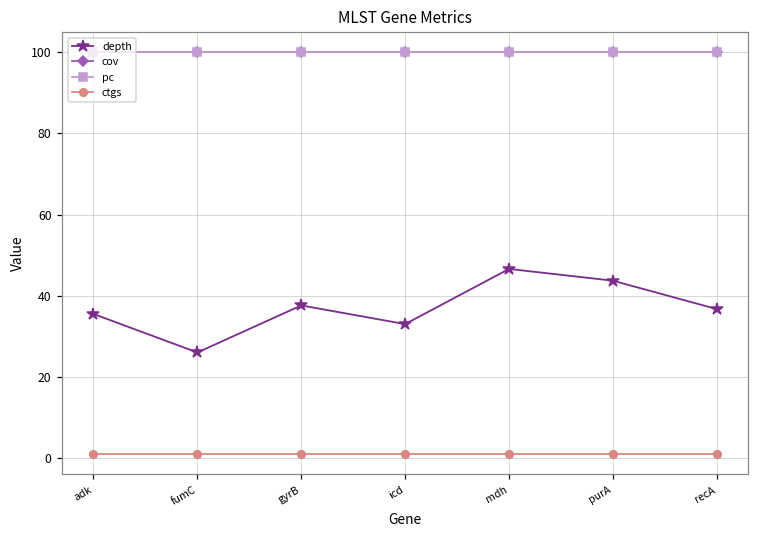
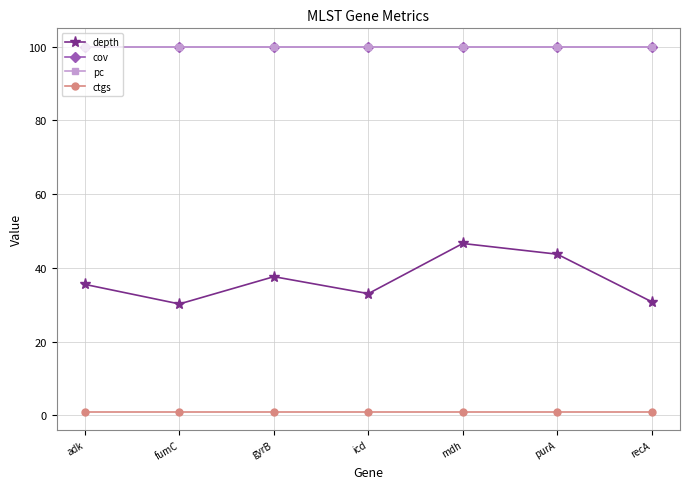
  {
    "depth": {
      "adk": 36,
-     "fumC": 26,
+     "fumC": 30,
      "gyrB": 38,
      "icd": 33,
      "mdh": 47,
      "purA": 44,
-     "recA": 37
+     "recA": 31
    },
    "pc": {
      "fumC": 100,
      "gyrB": 100,
      "icd": 100,
      "mdh": 100,
      "purA": 100,
      "recA": 100
    },
    "ctgs": {
      "adk": 1,
      "fumC": 1,
      "gyrB": 1,
      "icd": 1,
      "mdh": 1,
      "purA": 1,
      "recA": 1
    }
  }
